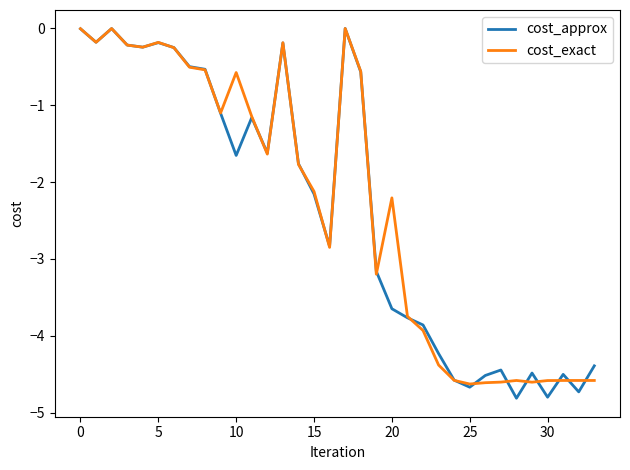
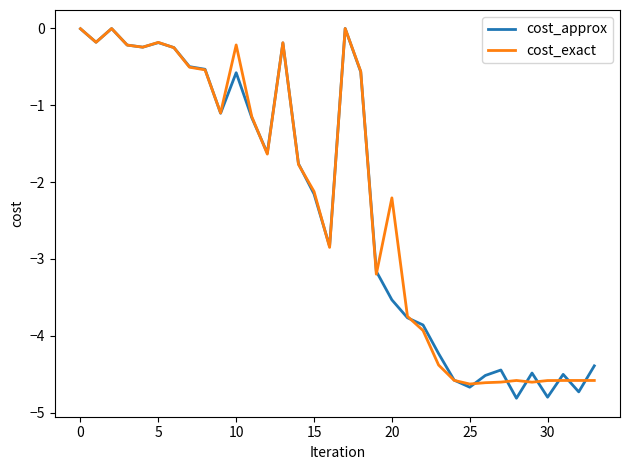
  {
    "cost_approx": {
-     "10": -1.7,
-     "20": -3.6,
+     "10": -0.6,
+     "20": -3.5,
      "25": -4.7,
      "30": -4.8
    },
    "cost_exact": {
-     "10": -0.6,
+     "10": -0.2,
      "20": -2.2,
      "25": -4.6,
      "30": -4.6
    }
  }
